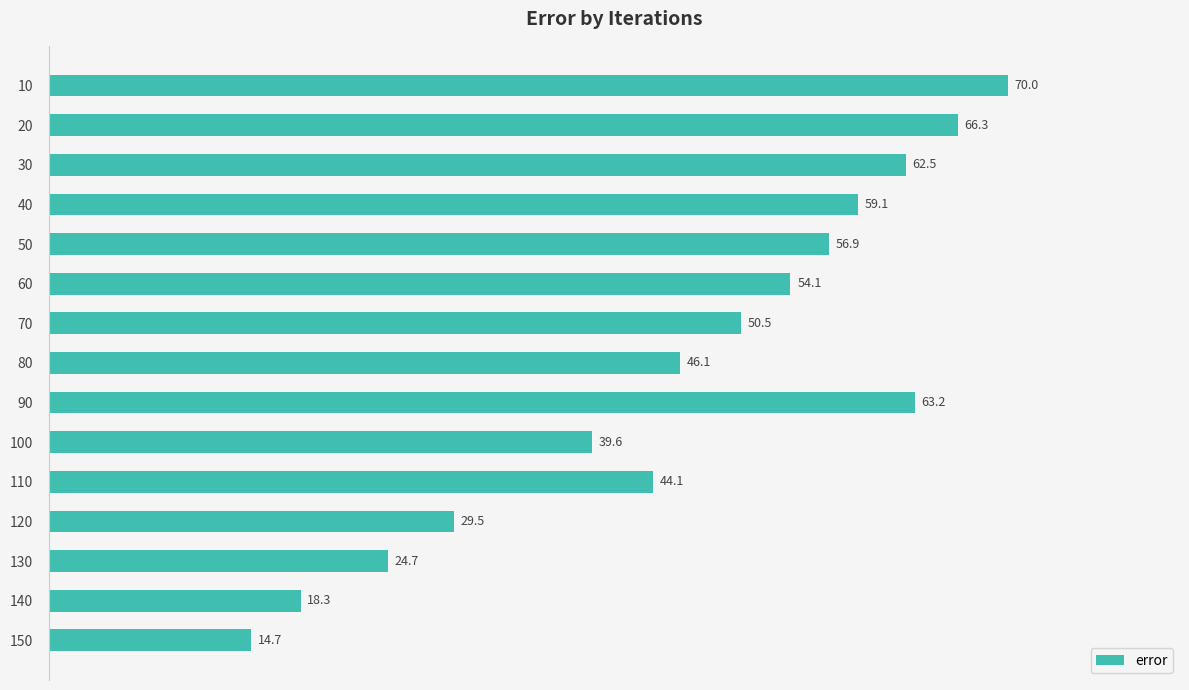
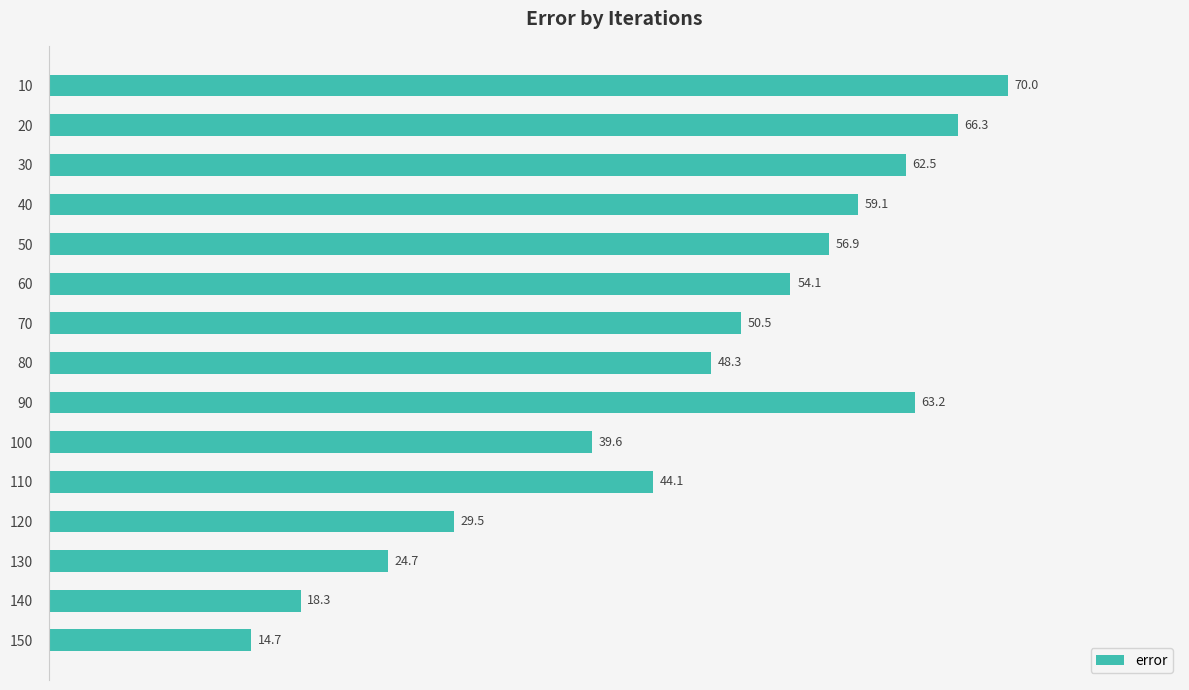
  {
    "10": 70.0,
    "20": 66.3,
    "30": 62.5,
    "40": 59.1,
    "50": 56.9,
    "60": 54.1,
    "70": 50.5,
-   "80": 46.1,
+   "80": 48.3,
    "90": 63.2,
    "100": 39.6,
    "110": 44.1,
    "120": 29.5,
    "130": 24.7,
    "140": 18.3,
    "150": 14.7
  }
